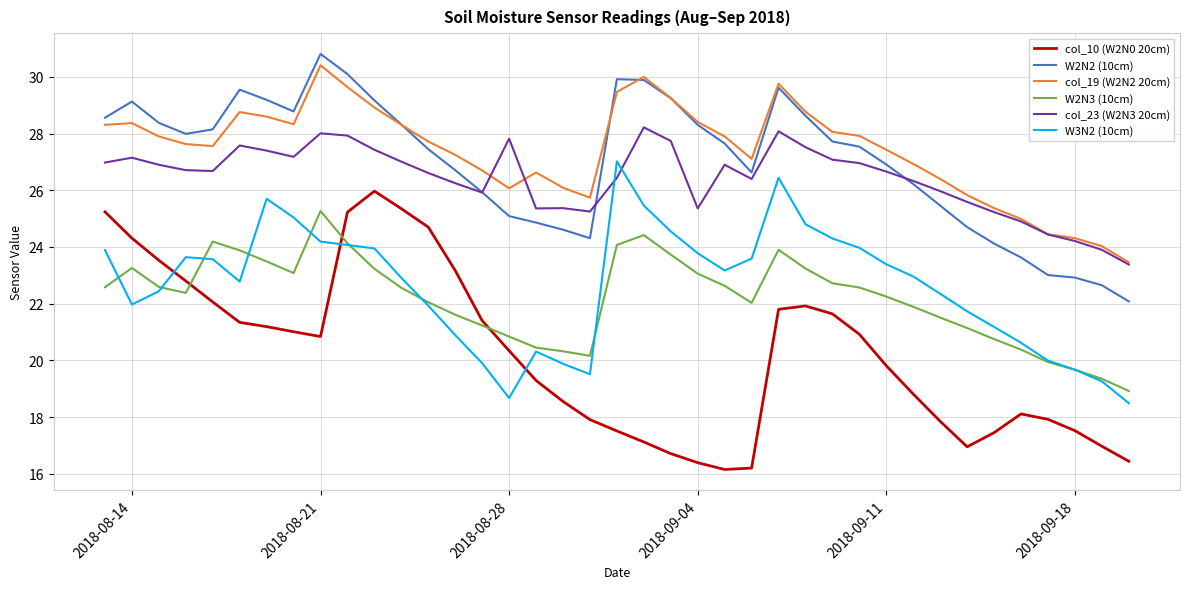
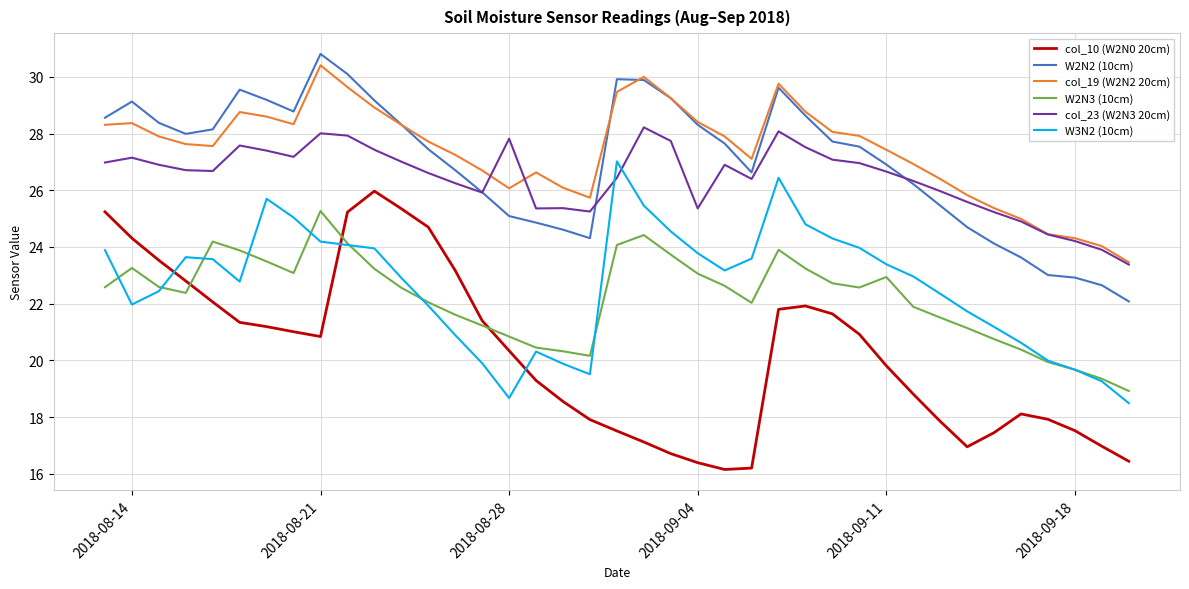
  {
    "col_10 (W2N0 20cm)": {
      "2018-08-14": 24.3,
      "2018-08-21": 20.8,
      "2018-08-28": 20.3,
      "2018-09-04": 16.4,
      "2018-09-11": 19.8,
      "2018-09-18": 17.5
    },
    "W2N2 (10cm)": {
      "2018-08-14": 29.1,
      "2018-08-21": 30.8,
      "2018-08-28": 25.1,
      "2018-09-04": 28.3,
      "2018-09-11": 26.9,
      "2018-09-18": 22.9
    },
    "col_19 (W2N2 20cm)": {
      "2018-08-14": 28.4,
      "2018-08-21": 30.4,
      "2018-08-28": 26.1,
      "2018-09-04": 28.4,
      "2018-09-11": 27.4,
      "2018-09-18": 24.3
    },
    "W2N3 (10cm)": {
      "2018-08-14": 23.3,
      "2018-08-21": 25.3,
      "2018-08-28": 20.8,
      "2018-09-04": 23.1,
-     "2018-09-11": 22.3
+     "2018-09-11": 22.9
    },
    "col_23 (W2N3 20cm)": {
      "2018-08-14": 27.2,
      "2018-08-21": 28.0,
      "2018-08-28": 27.8,
      "2018-09-04": 25.4,
      "2018-09-11": 26.7,
      "2018-09-18": 24.2
    },
    "W3N2 (10cm)": {
      "2018-08-14": 22.0,
      "2018-08-21": 24.2,
      "2018-08-28": 18.7,
      "2018-09-04": 23.8,
      "2018-09-11": 23.4
    }
  }
